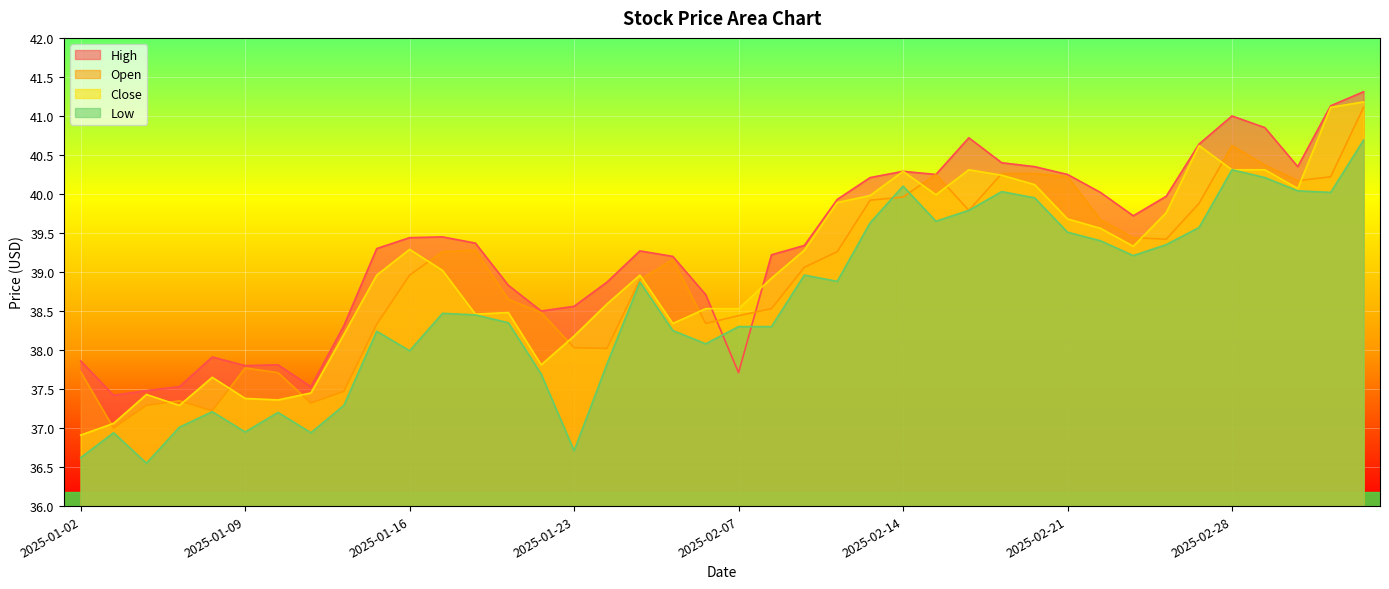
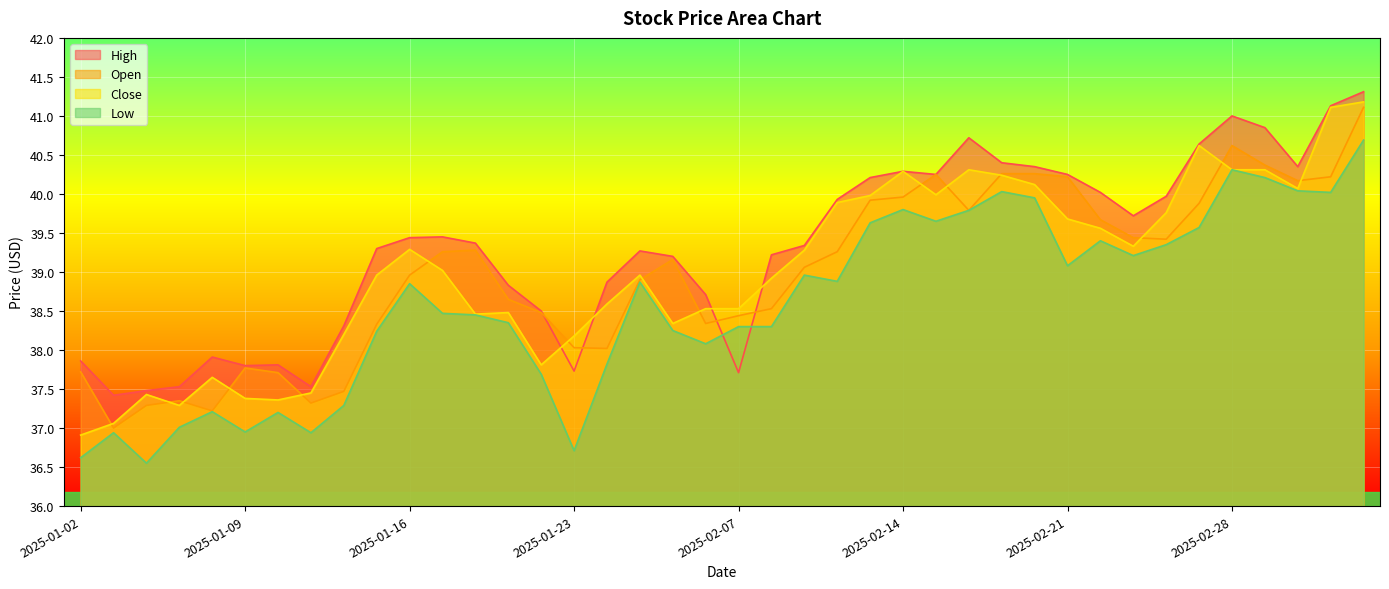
  {
    "High": {
      "2025-01-02": 37.9,
      "2025-01-16": 39.4,
-     "2025-01-23": 38.6,
+     "2025-01-23": 37.7,
      "2025-02-07": 37.7,
      "2025-02-28": 41.0
    },
    "Low": {
      "2025-01-02": 36.6,
      "2025-01-09": 37.0,
-     "2025-01-16": 38.0,
+     "2025-01-16": 38.9,
      "2025-01-23": 36.7,
      "2025-02-07": 38.3,
-     "2025-02-14": 40.1,
-     "2025-02-21": 39.5
+     "2025-02-14": 39.8,
+     "2025-02-21": 39.1
    }
  }
